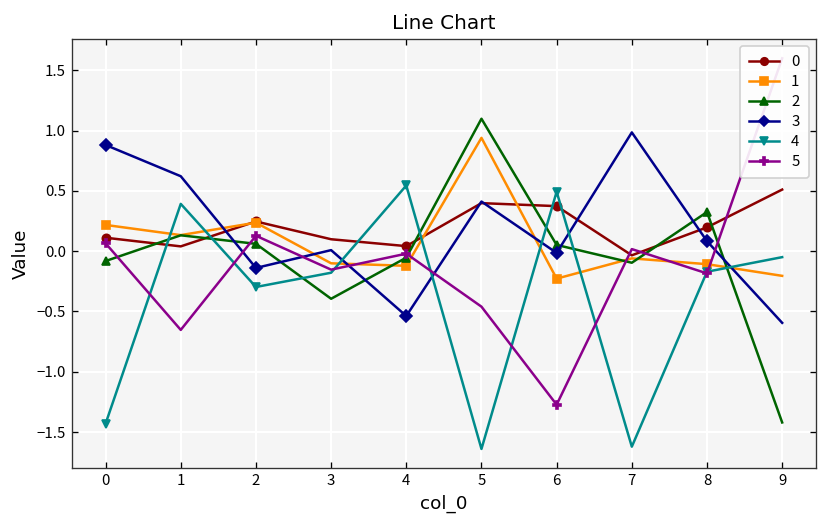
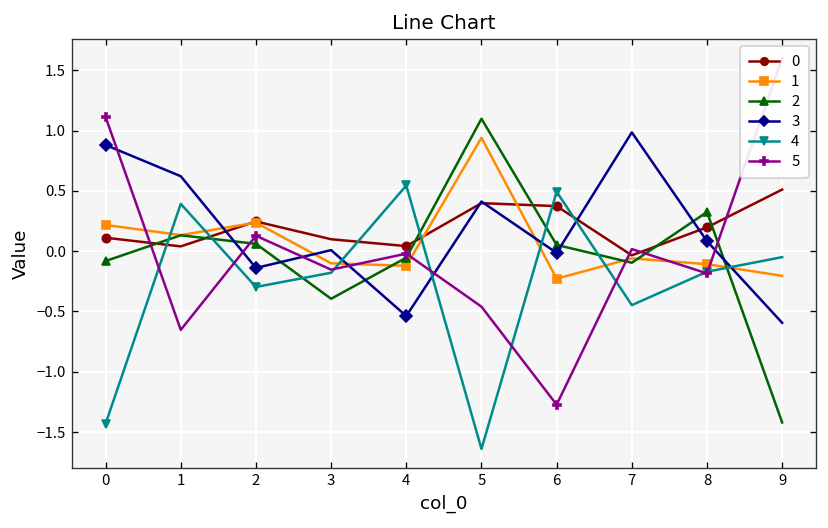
  {
    "0": {
      "0": 0.11,
      "1": 0.04,
      "3": 0.10,
      "4": 0.04,
      "6": 0.37,
      "8": 0.20,
      "9": 0.51
    },
    "1": {
      "0": 0.22,
      "3": -0.10,
      "4": -0.12,
      "5": 0.94,
      "6": -0.23,
      "8": -0.11,
      "9": -0.21
    },
    "2": {
      "0": -0.08,
      "2": 0.06,
      "3": -0.40,
      "4": -0.05,
      "5": 1.10,
      "6": 0.05,
      "7": -0.10,
      "8": 0.32,
      "9": -1.42
    },
    "3": {
      "0": 0.88,
      "1": 0.62,
      "2": -0.14,
      "3": 0.01,
      "4": -0.54,
      "6": -0.01,
      "7": 0.98,
      "8": 0.08,
      "9": -0.59
    },
    "4": {
      "0": -1.43,
      "1": 0.39,
      "2": -0.30,
      "3": -0.18,
      "4": 0.54,
      "5": -1.64,
      "6": 0.49,
-     "7": -1.62,
+     "7": -0.45,
      "9": -0.05
    },
    "5": {
-     "0": 0.06,
+     "0": 1.11,
      "1": -0.65,
      "2": 0.13,
      "3": -0.15,
      "4": -0.02,
      "5": -0.46,
      "6": -1.27,
      "7": 0.02
    }
  }
